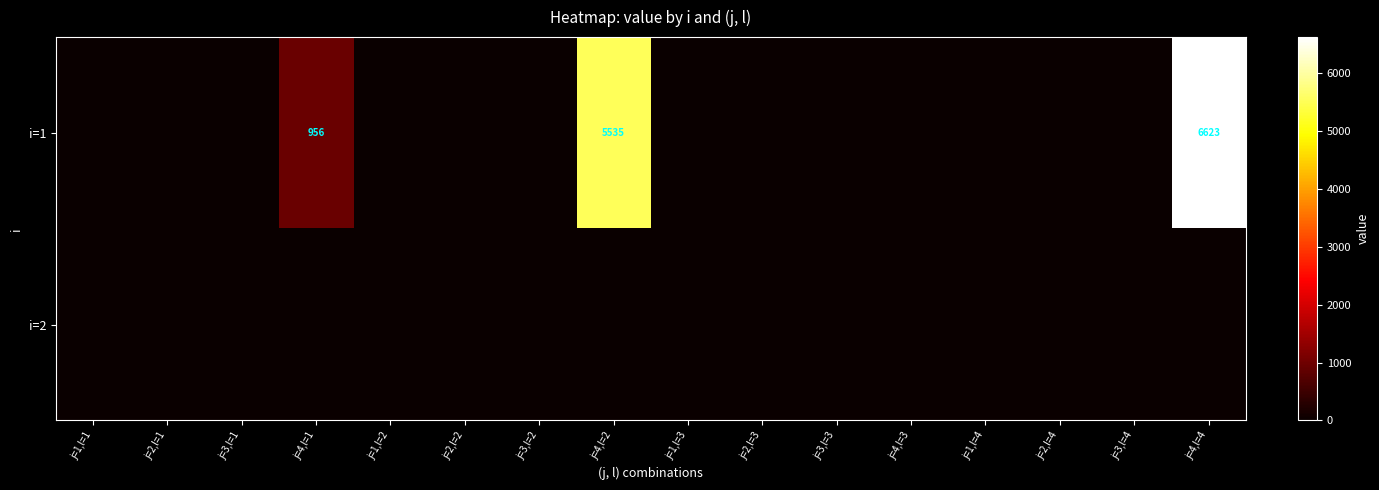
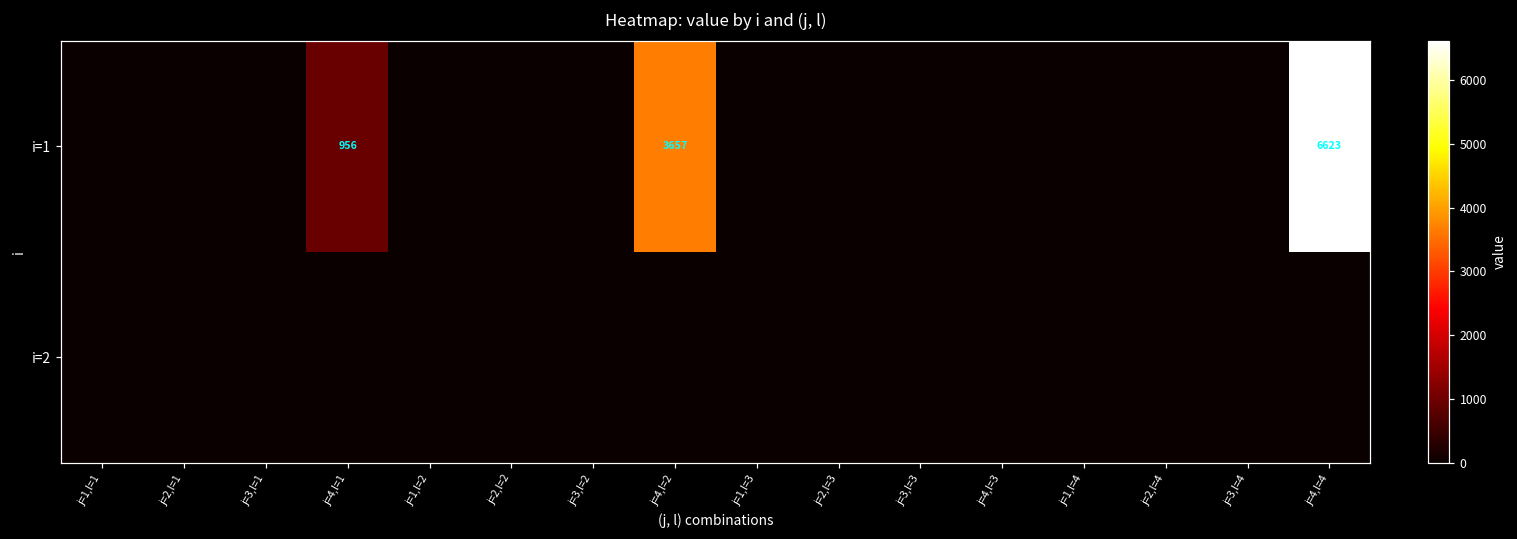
  {
    "i=1": {
      "j=4,l=1": 956,
-     "j=4,l=2": 5535,
+     "j=4,l=2": 3657,
      "j=4,l=4": 6623
    }
  }
